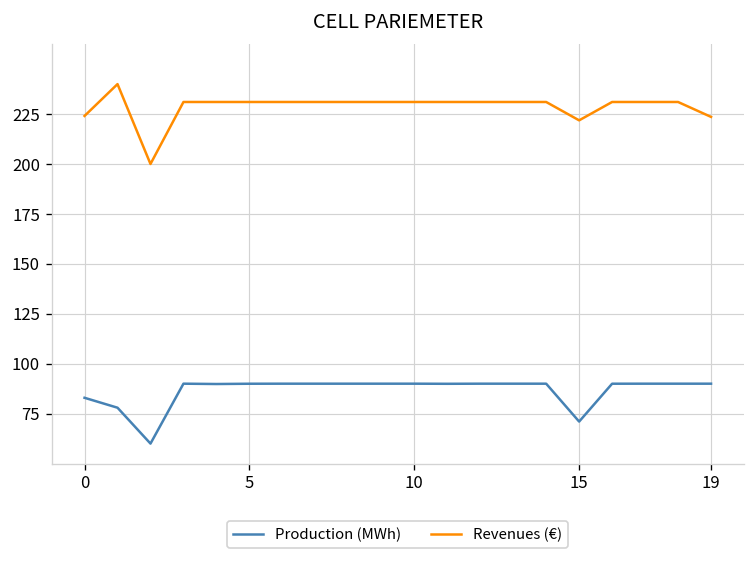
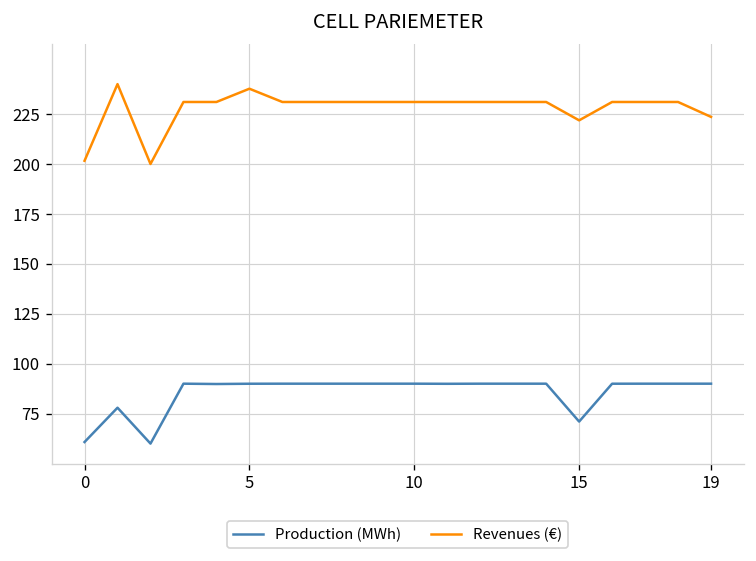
  {
    "Production (MWh)": {
-     "0": 83,
+     "0": 61,
      "5": 90,
      "10": 90,
      "15": 71,
      "19": 90
    },
    "Revenues (€)": {
-     "0": 224,
-     "5": 231,
+     "0": 202,
+     "5": 238,
      "10": 231,
      "15": 222,
      "19": 224
    }
  }
